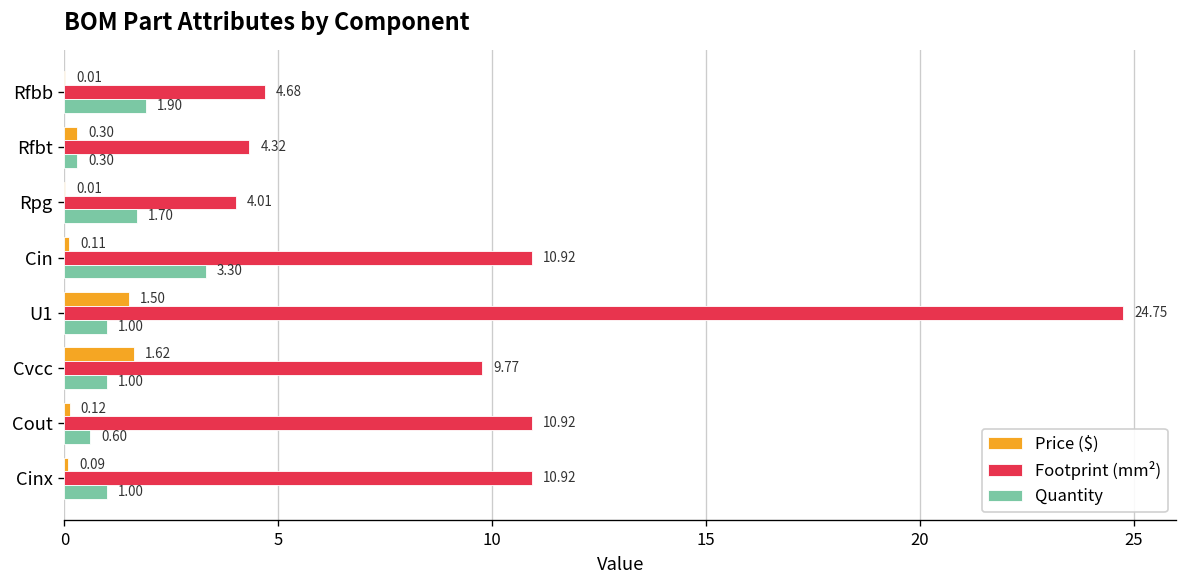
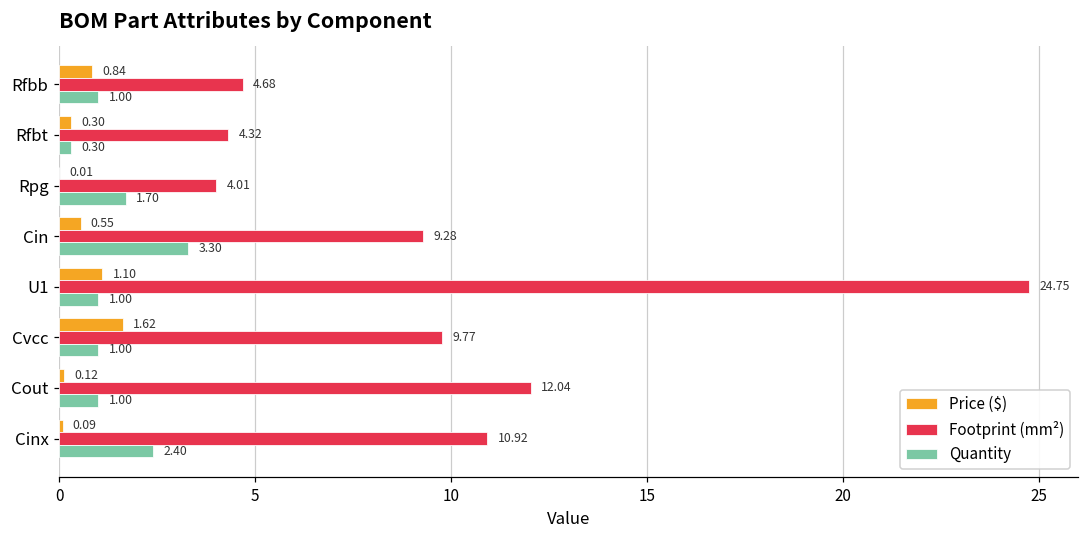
  {
    "Price ($)": {
-     "Rfbb": 0.01,
+     "Rfbb": 0.84,
      "Rfbt": 0.30,
      "Rpg": 0.01,
-     "Cin": 0.11,
-     "U1": 1.50,
+     "Cin": 0.55,
+     "U1": 1.10,
      "Cvcc": 1.62,
      "Cout": 0.12,
      "Cinx": 0.09
    },
    "Footprint (mm²)": {
      "Rfbb": 4.68,
      "Rfbt": 4.32,
      "Rpg": 4.01,
-     "Cin": 10.92,
+     "Cin": 9.28,
      "U1": 24.75,
      "Cvcc": 9.77,
-     "Cout": 10.92,
+     "Cout": 12.04,
      "Cinx": 10.92
    },
    "Quantity": {
-     "Rfbb": 1.90,
+     "Rfbb": 1.00,
      "Rfbt": 0.30,
      "Rpg": 1.70,
      "Cin": 3.30,
      "U1": 1.00,
      "Cvcc": 1.00,
-     "Cout": 0.60,
-     "Cinx": 1.00
+     "Cout": 1.00,
+     "Cinx": 2.40
    }
  }
